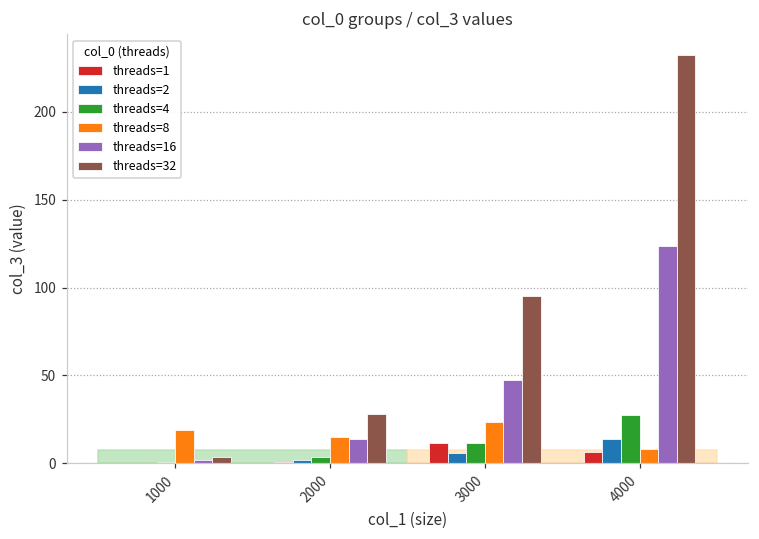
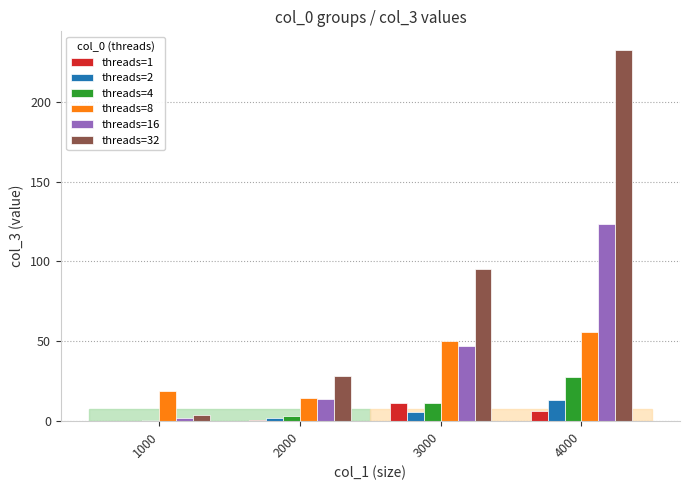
  {
    "threads=1": {
      "3000": 12,
      "4000": 6
    },
    "threads=2": {
      "2000": 2,
      "3000": 6,
      "4000": 14
    },
    "threads=4": {
      "2000": 3,
      "3000": 11,
      "4000": 27
    },
    "threads=8": {
      "1000": 19,
      "2000": 15,
-     "3000": 23,
-     "4000": 8
+     "3000": 50,
+     "4000": 56
    },
    "threads=16": {
      "1000": 2,
      "2000": 14,
      "3000": 47,
      "4000": 124
    },
    "threads=32": {
      "1000": 4,
      "2000": 28,
      "3000": 95,
      "4000": 232
    }
  }
